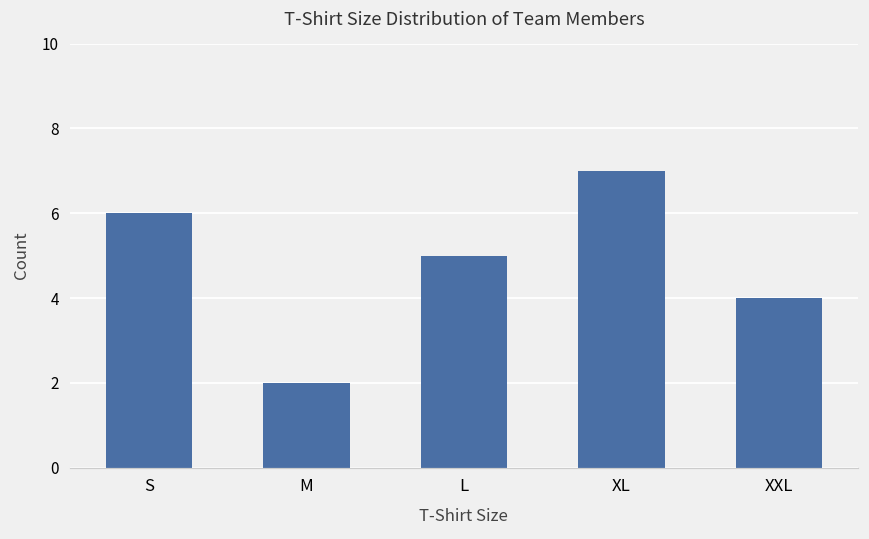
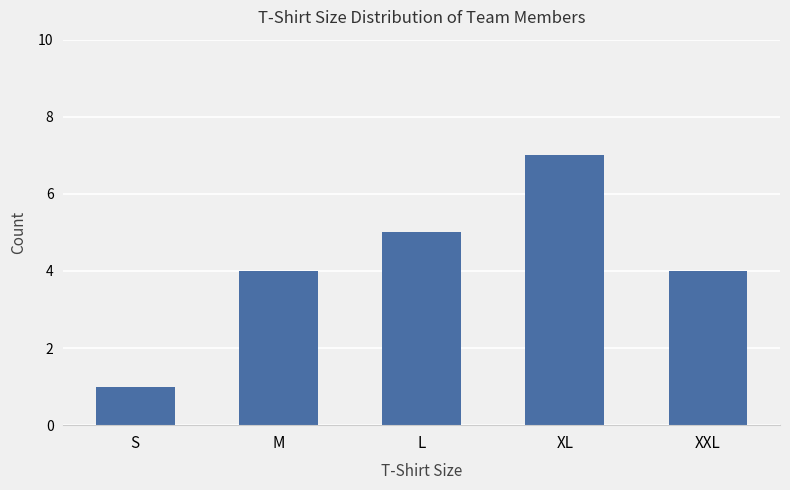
  {
-   "S": 6,
-   "M": 2,
+   "S": 1,
+   "M": 4,
    "L": 5,
    "XL": 7,
    "XXL": 4
  }
